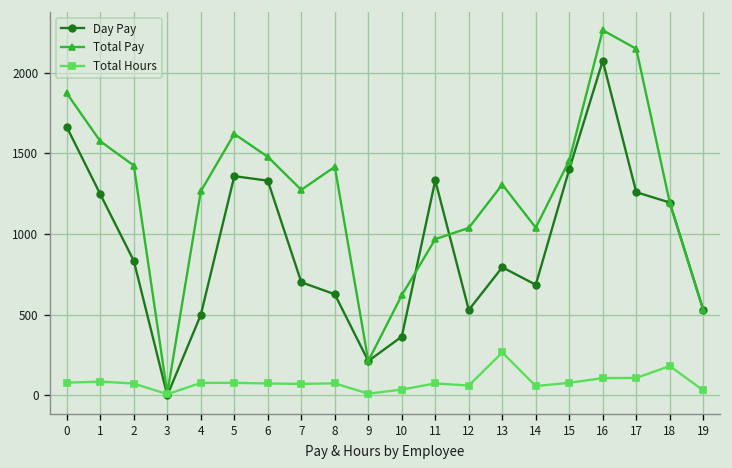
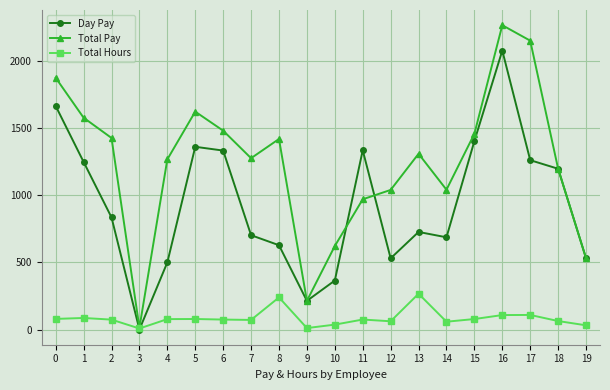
  {
    "Day Pay": {
      "0": 1660,
      "1": 1250,
      "2": 830,
      "4": 500,
      "5": 1360,
      "6": 1330,
      "7": 700,
      "8": 630,
      "10": 360,
      "11": 1330,
      "12": 530,
-     "13": 790,
+     "13": 730,
      "14": 690,
      "15": 1400,
      "16": 2070,
      "17": 1260
    },
    "Total Pay": {
      "0": 1870,
      "1": 1570,
      "2": 1420,
      "4": 1270,
      "5": 1620,
      "6": 1480,
      "7": 1270,
      "8": 1420,
      "10": 620,
      "11": 970,
      "12": 1040,
      "13": 1310,
      "14": 1040,
      "15": 1460,
      "16": 2260,
      "17": 2150
    },
    "Total Hours": {
      "0": 80,
      "1": 90,
      "2": 70,
      "4": 80,
      "5": 80,
      "6": 70,
      "7": 70,
-     "8": 70,
+     "8": 240,
      "9": 10,
      "10": 40,
      "11": 70,
      "12": 60,
      "13": 270,
      "14": 60,
      "15": 80,
      "16": 110,
      "17": 110,
-     "18": 180,
+     "18": 60,
      "19": 30
    }
  }
